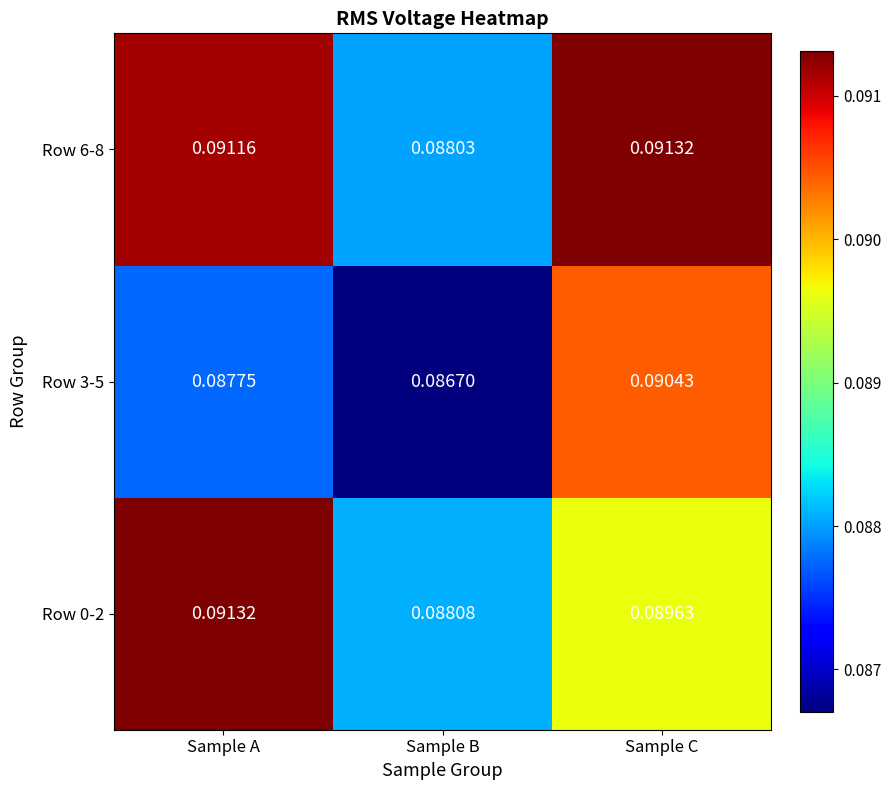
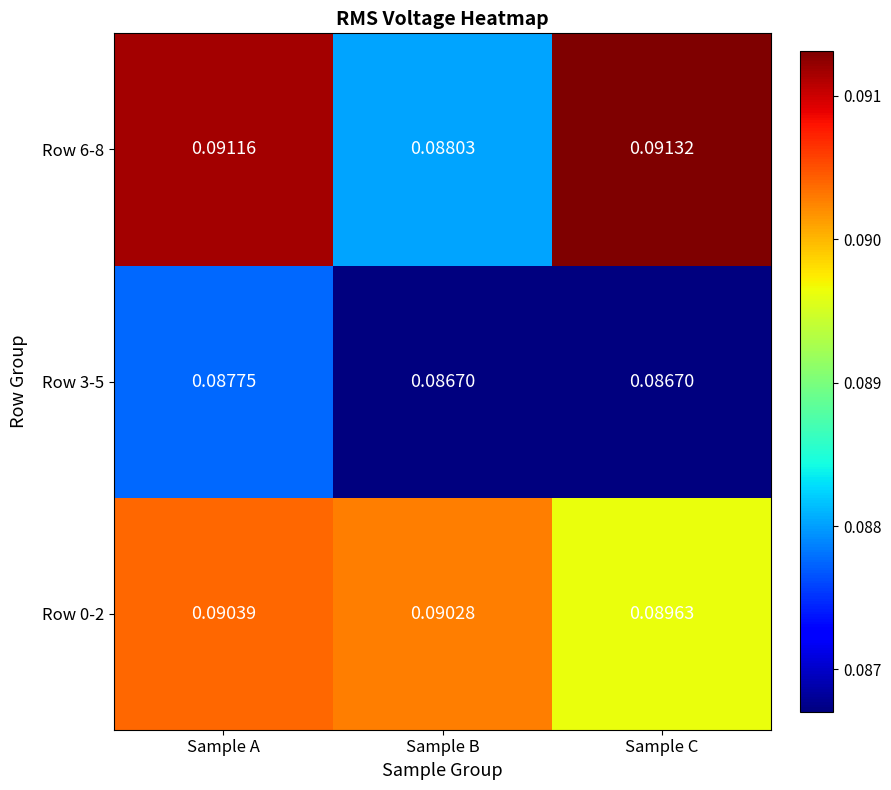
  {
    "Row 6-8": {
      "Sample A": 0.09116,
      "Sample B": 0.08803,
      "Sample C": 0.09132
    },
    "Row 3-5": {
      "Sample A": 0.08775,
      "Sample B": 0.08670,
-     "Sample C": 0.09043
+     "Sample C": 0.08670
    },
    "Row 0-2": {
-     "Sample A": 0.09132,
-     "Sample B": 0.08808,
+     "Sample A": 0.09039,
+     "Sample B": 0.09028,
      "Sample C": 0.08963
    }
  }
